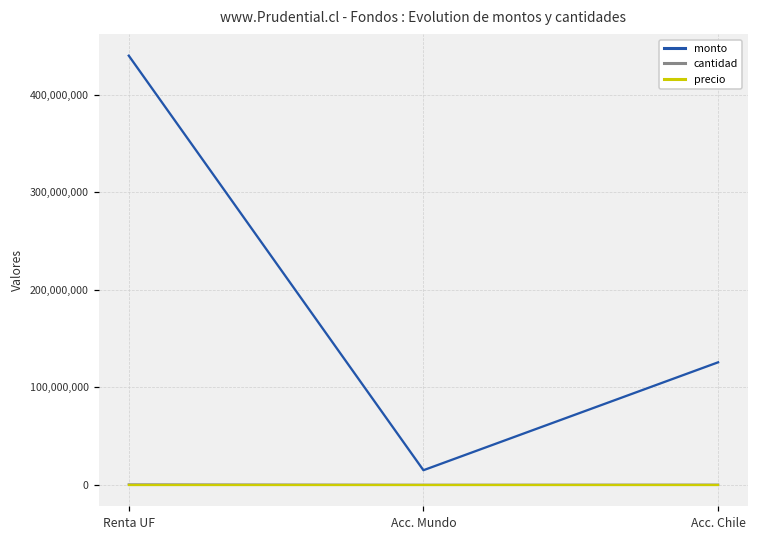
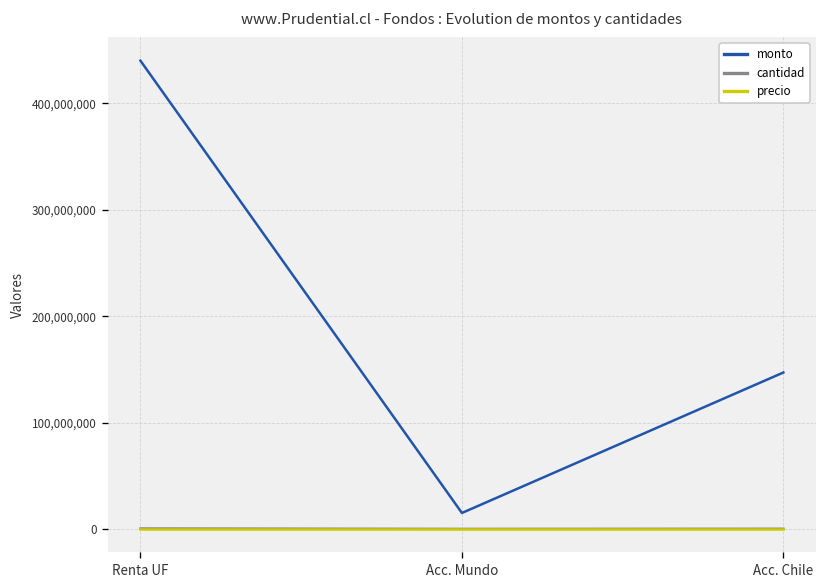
  {
    "monto": {
      "Renta UF": "440,000,000",
      "Acc. Mundo": "20,000,000",
-     "Acc. Chile": "130,000,000"
+     "Acc. Chile": "150,000,000"
    }
  }
